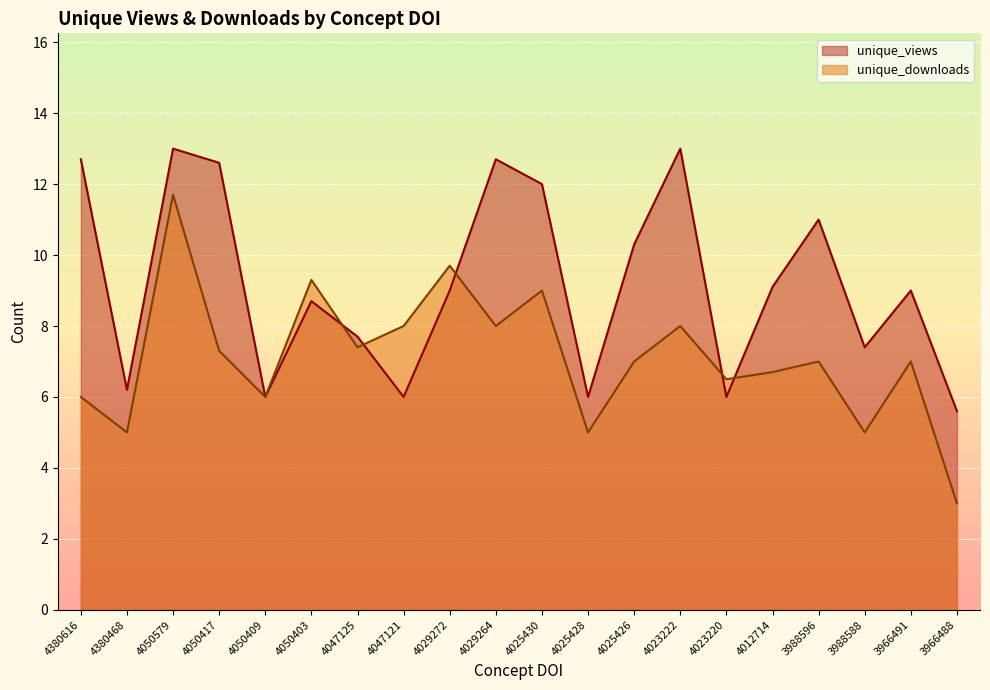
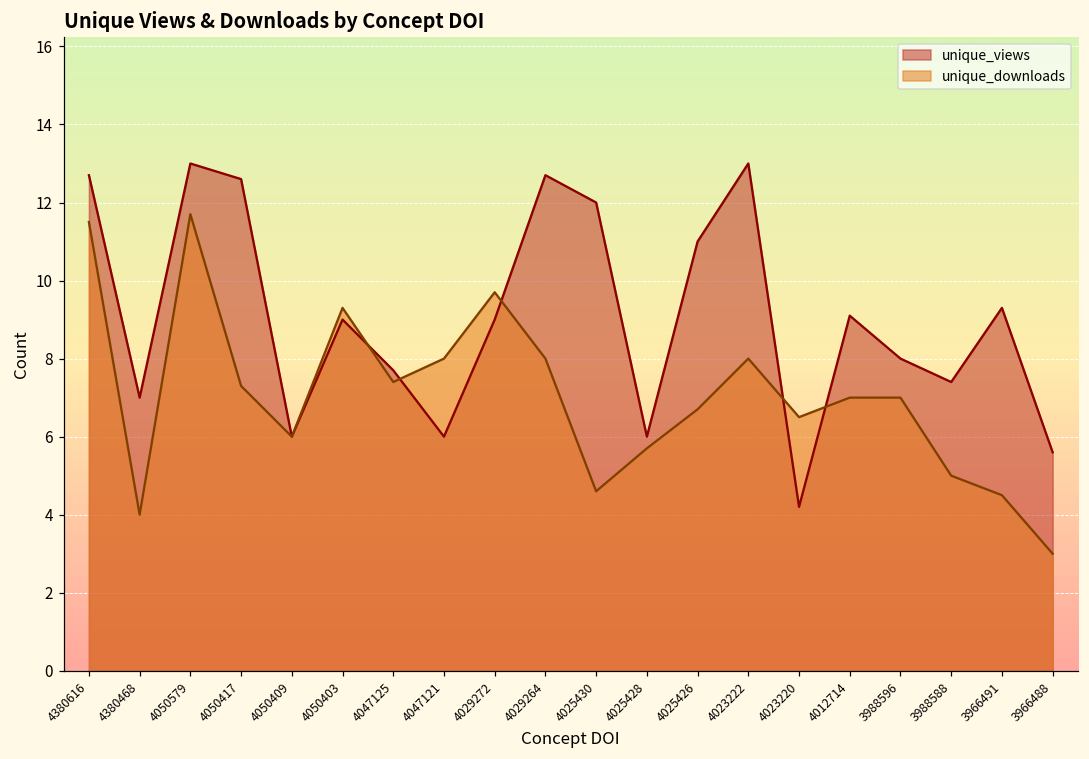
  {
    "unique_views": {
      "4380616": 12.7,
-     "4380468": 6.2,
+     "4380468": 7.0,
      "4050579": 13.0,
      "4050417": 12.6,
-     "4050403": 8.7,
+     "4050403": 9.0,
      "4047125": 7.7,
      "4047121": 6.0,
      "4029272": 9.0,
      "4029264": 12.7,
      "4025430": 12.0,
      "4025428": 6.0,
-     "4025426": 10.3,
+     "4025426": 11.0,
      "4023222": 13.0,
-     "4023220": 6.0,
+     "4023220": 4.2,
      "4012714": 9.1,
-     "3988596": 11,
+     "3988596": 8,
      "3988588": 7.4,
-     "3966491": 9.0,
+     "3966491": 9.3,
      "3966488": 5.6
    },
    "unique_downloads": {
-     "4380616": 6.0,
-     "4380468": 5,
+     "4380616": 11.5,
+     "4380468": 4,
      "4050579": 11.7,
      "4050417": 7.3,
      "4050403": 9.3,
      "4047125": 7.4,
      "4047121": 8.0,
      "4029272": 9.7,
      "4029264": 8.0,
-     "4025430": 9.0,
-     "4025428": 5.0,
-     "4025426": 7.0,
+     "4025430": 4.6,
+     "4025428": 5.7,
+     "4025426": 6.7,
      "4023222": 8.0,
      "4023220": 6.5,
-     "4012714": 6.7,
+     "4012714": 7.0,
      "3988596": 7.0,
      "3988588": 5.0,
-     "3966491": 7.0,
+     "3966491": 4.5,
      "3966488": 3.0
    }
  }
